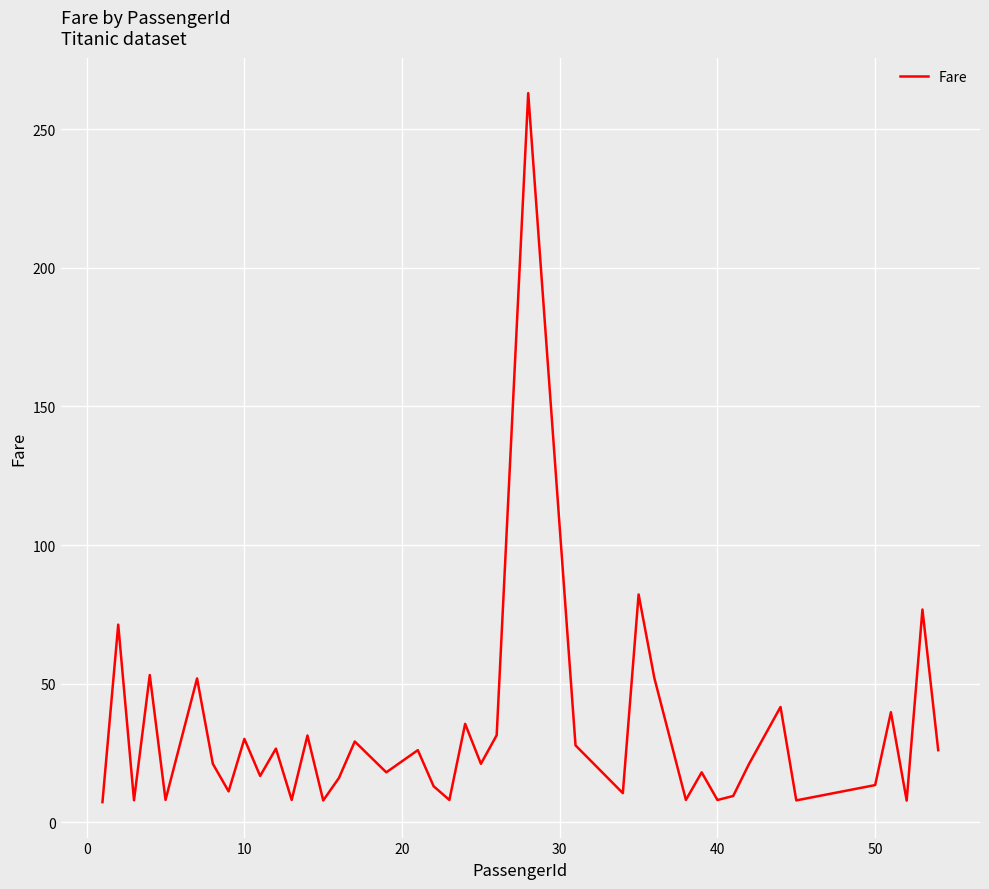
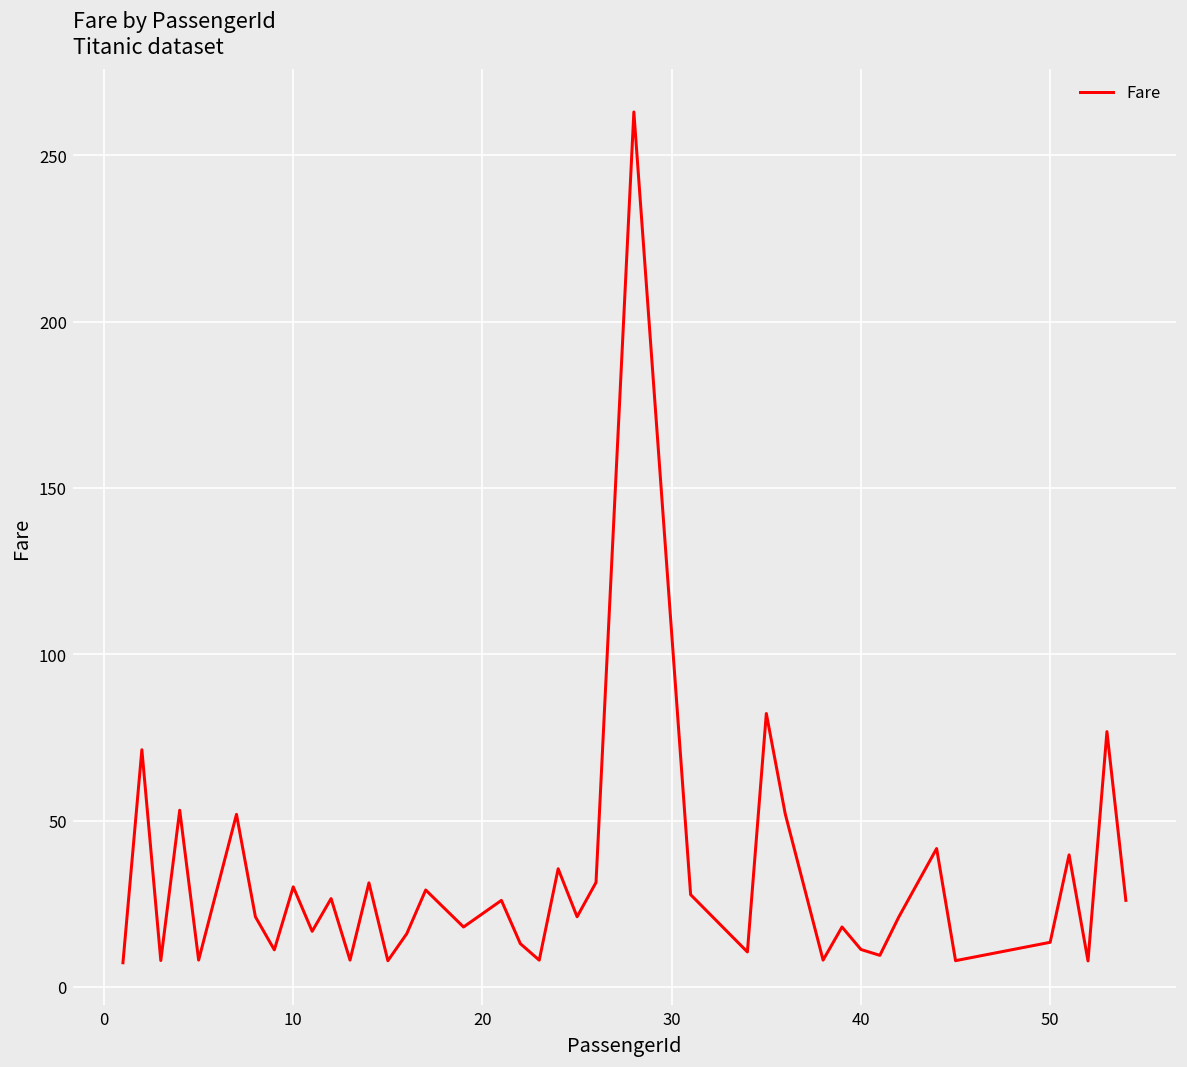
  {
    "10": 30,
-   "40": 8,
+   "40": 11,
    "50": 13
  }
